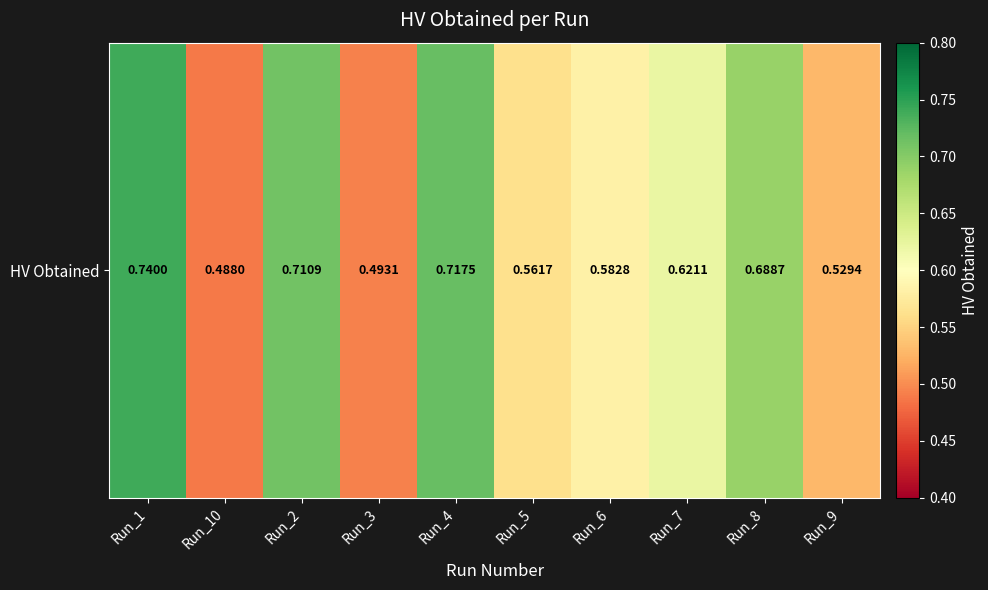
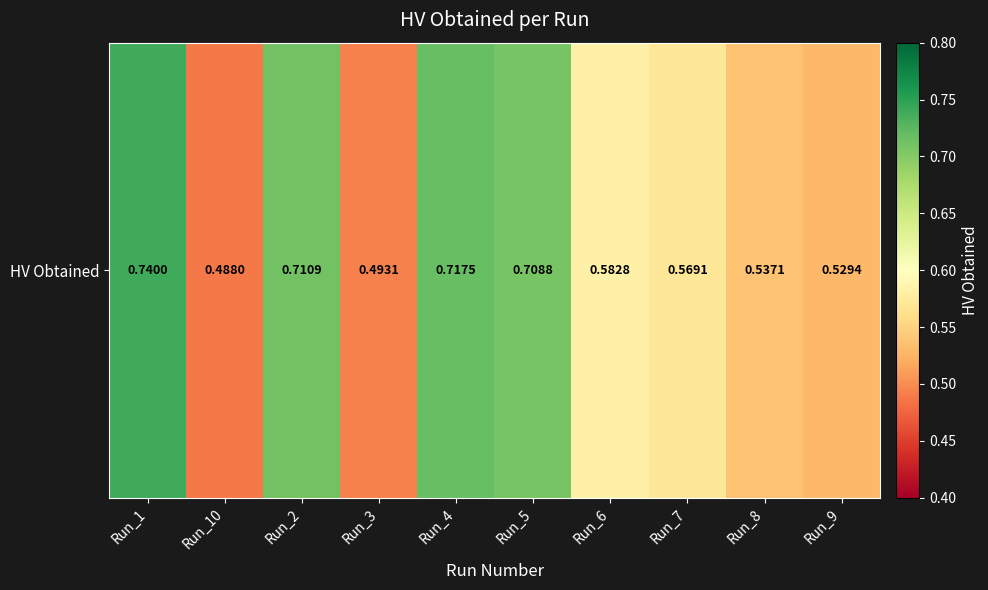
  {
    "HV Obtained": {
      "Run_1": 0.7400,
      "Run_10": 0.4880,
      "Run_2": 0.7109,
      "Run_3": 0.4931,
      "Run_4": 0.7175,
-     "Run_5": 0.5617,
+     "Run_5": 0.7088,
      "Run_6": 0.5828,
-     "Run_7": 0.6211,
-     "Run_8": 0.6887,
+     "Run_7": 0.5691,
+     "Run_8": 0.5371,
      "Run_9": 0.5294
    }
  }
